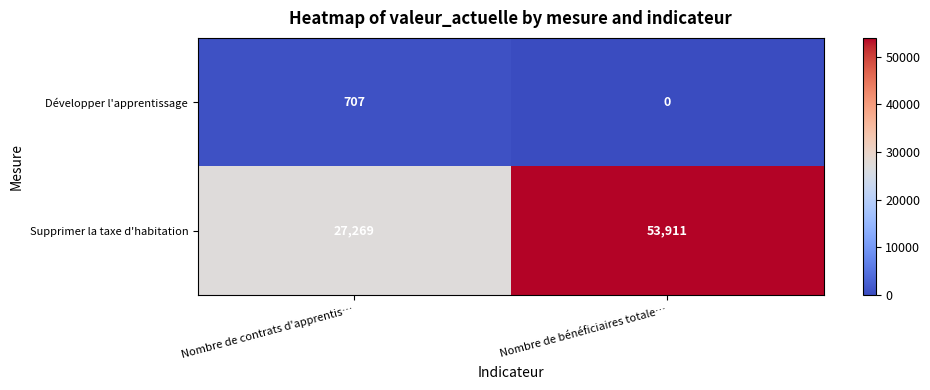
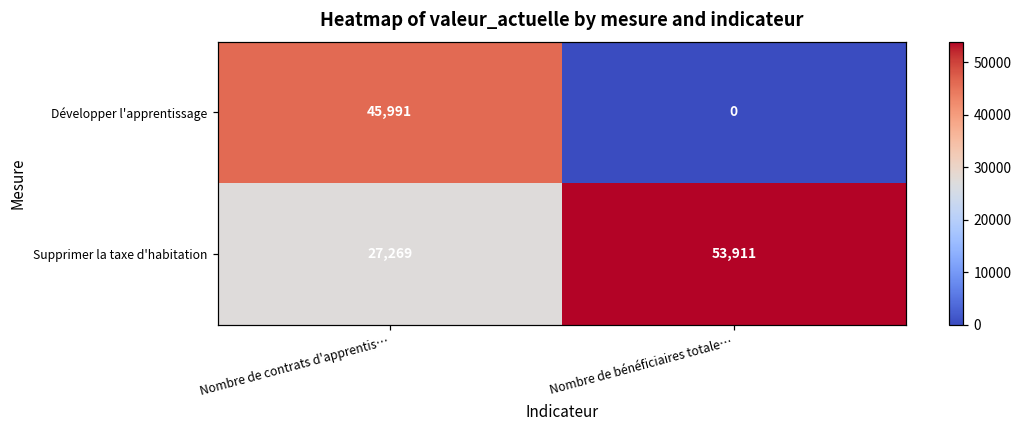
  {
    "Développer l'apprentissage": {
-     "Nombre de contrats d'apprentis…": "707",
+     "Nombre de contrats d'apprentis…": "45,991",
      "Nombre de bénéficiaires totale…": "0"
    },
    "Supprimer la taxe d'habitation": {
      "Nombre de bénéficiaires totale…": "53,911"
    }
  }
